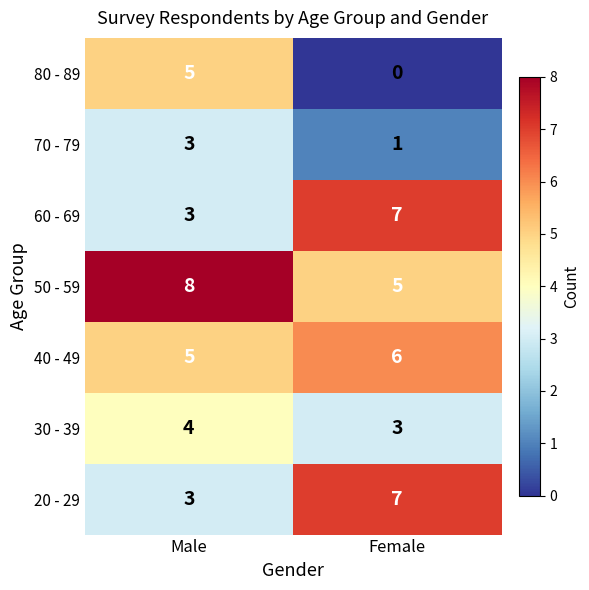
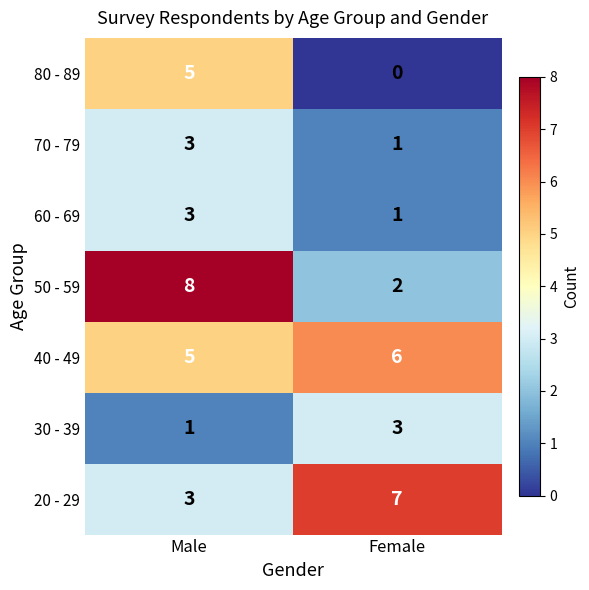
  {
    "80 - 89": {
      "Male": 5,
      "Female": 0
    },
    "70 - 79": {
      "Male": 3,
      "Female": 1
    },
    "60 - 69": {
      "Male": 3,
-     "Female": 7
+     "Female": 1
    },
    "50 - 59": {
      "Male": 8,
-     "Female": 5
+     "Female": 2
    },
    "40 - 49": {
      "Male": 5,
      "Female": 6
    },
    "30 - 39": {
-     "Male": 4,
+     "Male": 1,
      "Female": 3
    },
    "20 - 29": {
      "Male": 3,
      "Female": 7
    }
  }
